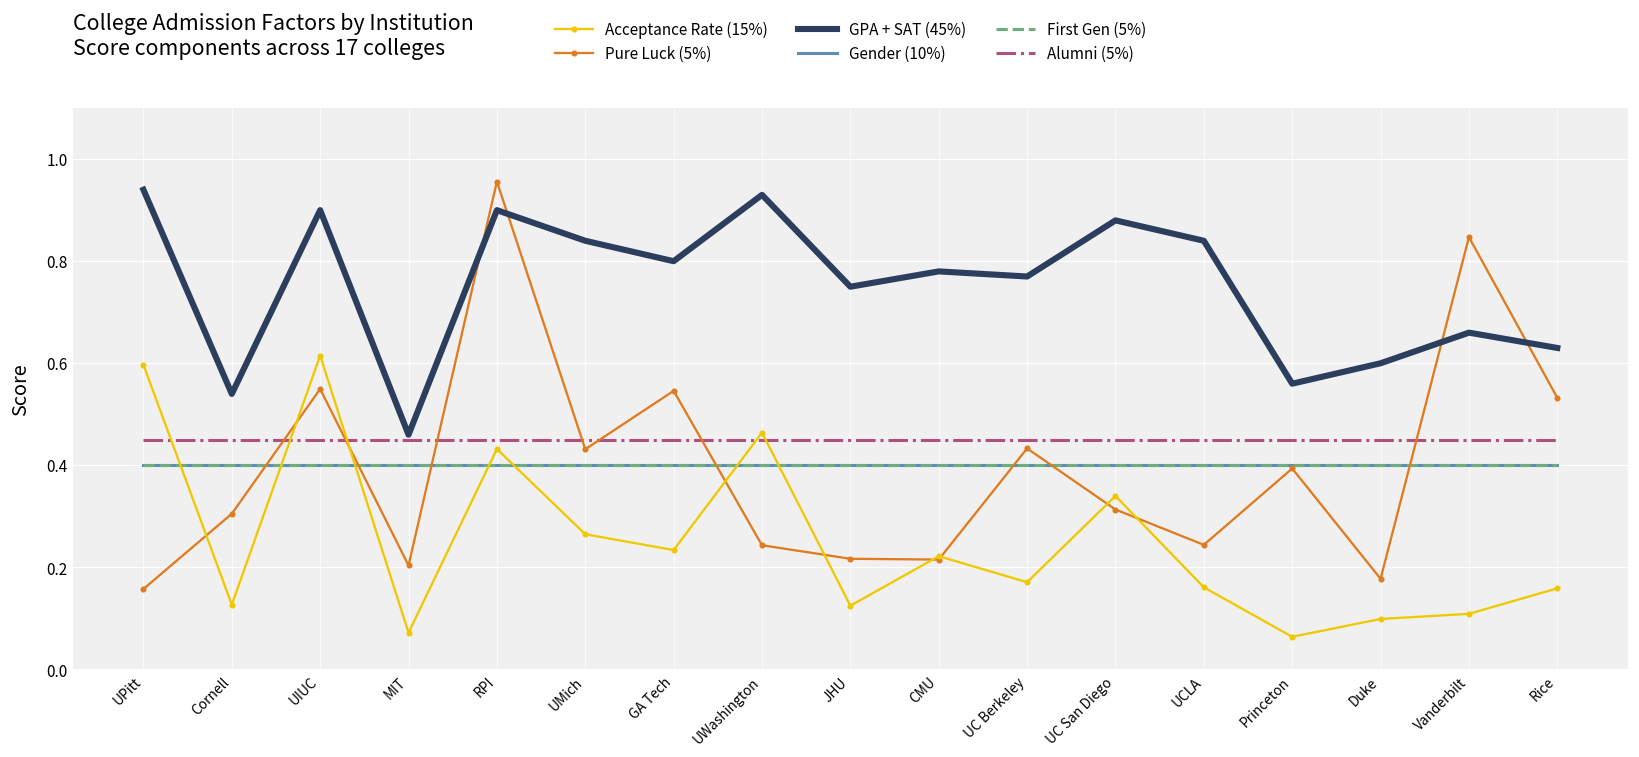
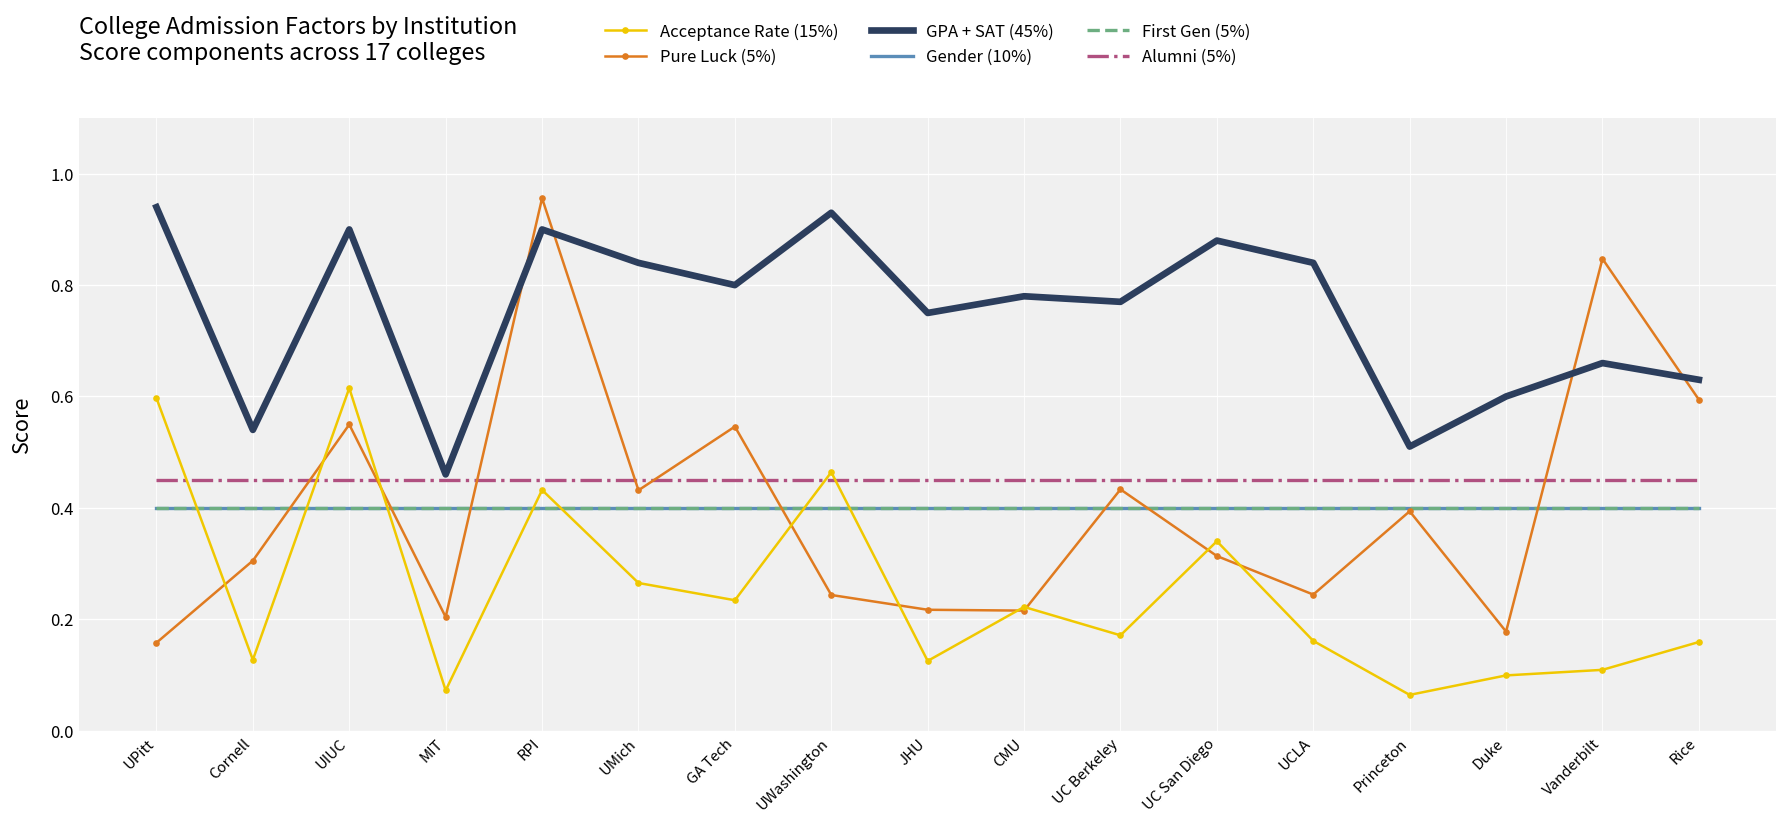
  {
    "Acceptance Rate (15%)": {
      "UPitt": 0.60,
      "Cornell": 0.13,
      "UIUC": 0.62,
      "MIT": 0.07,
      "RPI": 0.43,
      "UMich": 0.27,
      "GA Tech": 0.23,
      "UWashington": 0.46,
      "JHU": 0.13,
      "CMU": 0.22,
      "UC Berkeley": 0.17,
      "UC San Diego": 0.34,
      "UCLA": 0.16,
      "Princeton": 0.06,
      "Duke": 0.10,
      "Vanderbilt": 0.11,
      "Rice": 0.16
    },
    "Pure Luck (5%)": {
      "UPitt": 0.16,
      "Cornell": 0.31,
      "UIUC": 0.55,
      "MIT": 0.20,
      "RPI": 0.96,
      "UMich": 0.43,
      "GA Tech": 0.55,
      "UWashington": 0.24,
      "JHU": 0.22,
      "CMU": 0.22,
      "UC Berkeley": 0.43,
      "UC San Diego": 0.31,
      "UCLA": 0.24,
      "Princeton": 0.39,
      "Duke": 0.18,
      "Vanderbilt": 0.85,
-     "Rice": 0.53
+     "Rice": 0.59
    },
    "GPA + SAT (45%)": {
      "UPitt": 0.94,
      "Cornell": 0.54,
      "UIUC": 0.90,
      "MIT": 0.46,
      "RPI": 0.90,
      "UMich": 0.84,
      "GA Tech": 0.80,
      "UWashington": 0.93,
      "JHU": 0.75,
      "CMU": 0.78,
      "UC Berkeley": 0.77,
      "UC San Diego": 0.88,
      "UCLA": 0.84,
-     "Princeton": 0.56,
+     "Princeton": 0.51,
      "Duke": 0.60,
      "Vanderbilt": 0.66,
      "Rice": 0.63
    },
    "First Gen (5%)": {
      "UPitt": 0.40,
      "Cornell": 0.40,
      "UIUC": 0.40,
      "MIT": 0.40,
      "RPI": 0.40,
      "UMich": 0.40,
      "GA Tech": 0.40,
      "UWashington": 0.40,
      "JHU": 0.40,
      "CMU": 0.40,
      "UC Berkeley": 0.40,
      "UC San Diego": 0.40,
      "UCLA": 0.40,
      "Princeton": 0.40,
      "Duke": 0.40,
      "Vanderbilt": 0.40,
      "Rice": 0.40
    },
    "Alumni (5%)": {
      "UPitt": 0.45,
      "Cornell": 0.45,
      "UIUC": 0.45,
      "MIT": 0.45,
      "RPI": 0.45,
      "UMich": 0.45,
      "GA Tech": 0.45,
      "UWashington": 0.45,
      "JHU": 0.45,
      "CMU": 0.45,
      "UC Berkeley": 0.45,
      "UC San Diego": 0.45,
      "UCLA": 0.45,
      "Princeton": 0.45,
      "Duke": 0.45,
      "Vanderbilt": 0.45,
      "Rice": 0.45
    }
  }
